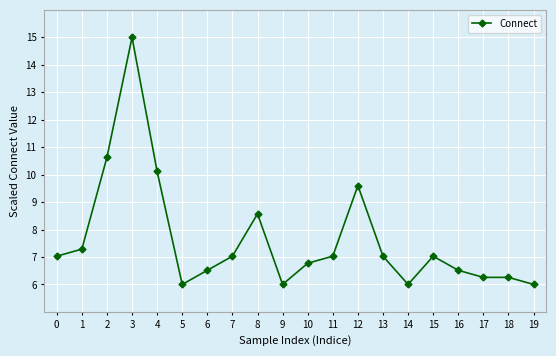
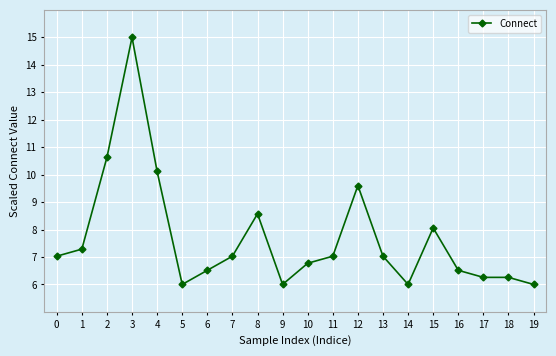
  {
    "0": 7.0,
    "1": 7.3,
    "2": 10.6,
    "3": 15.0,
    "4": 10.1,
    "5": 6.0,
    "6": 6.5,
    "7": 7.0,
    "8": 8.6,
    "9": 6.0,
    "10": 6.8,
    "11": 7.0,
    "12": 9.6,
    "13": 7.0,
    "14": 6.0,
-   "15": 7.0,
+   "15": 8.1,
    "16": 6.5,
    "17": 6.3,
    "18": 6.3,
    "19": 6.0
  }
